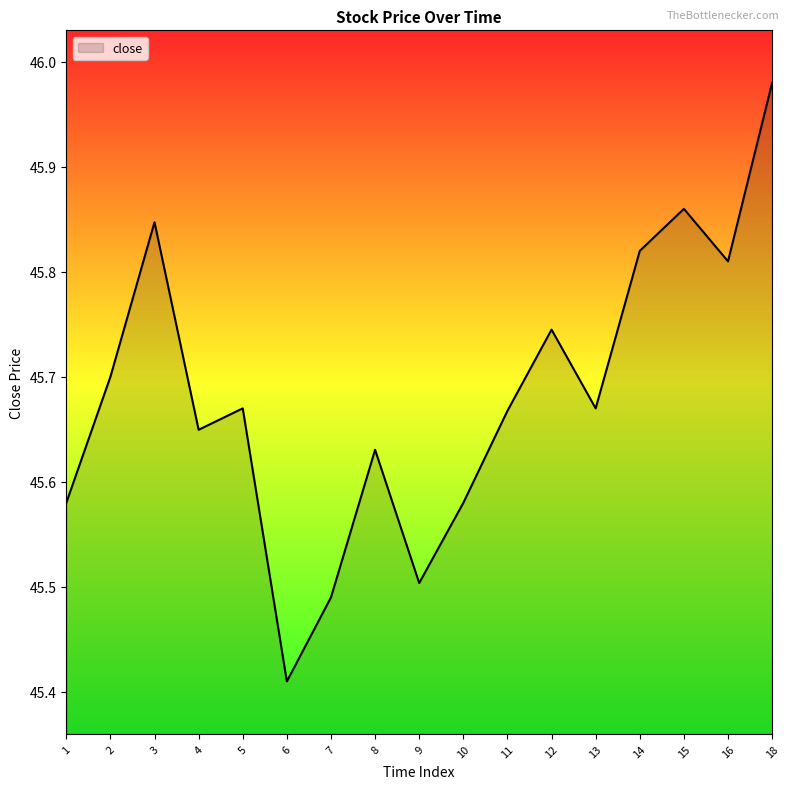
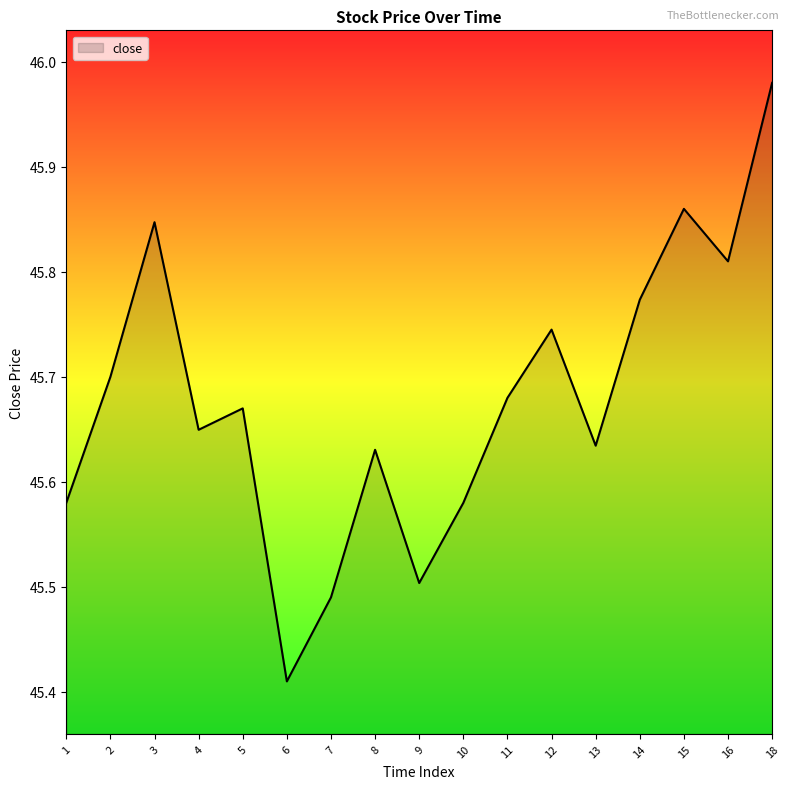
  {
    "1": 45.580,
    "2": 45.700,
    "3": 45.847,
    "4": 45.650,
    "5": 45.670,
    "6": 45.410,
    "7": 45.490,
    "8": 45.631,
    "9": 45.504,
    "10": 45.580,
-   "11": 45.668,
+   "11": 45.680,
    "12": 45.745,
-   "13": 45.670,
-   "14": 45.820,
+   "13": 45.634,
+   "14": 45.773,
    "15": 45.860,
    "16": 45.810,
    "18": 45.980
  }
